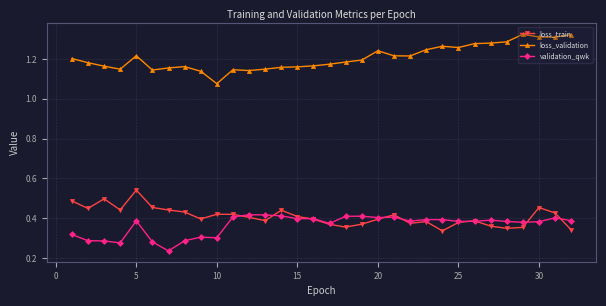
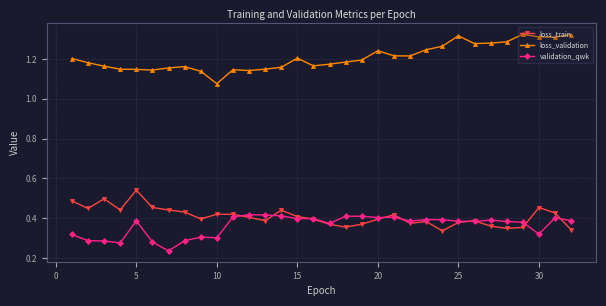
  {
    "loss_train": {
      "5": 0.54,
      "10": 0.42,
      "30": 0.45
    },
    "loss_validation": {
-     "5": 1.22,
+     "5": 1.15,
      "10": 1.08,
-     "15": 1.16,
+     "15": 1.20,
      "20": 1.24,
-     "25": 1.26
+     "25": 1.32
    },
    "validation_qwk": {
      "5": 0.39,
      "10": 0.30,
-     "30": 0.38
+     "30": 0.32
    }
  }
